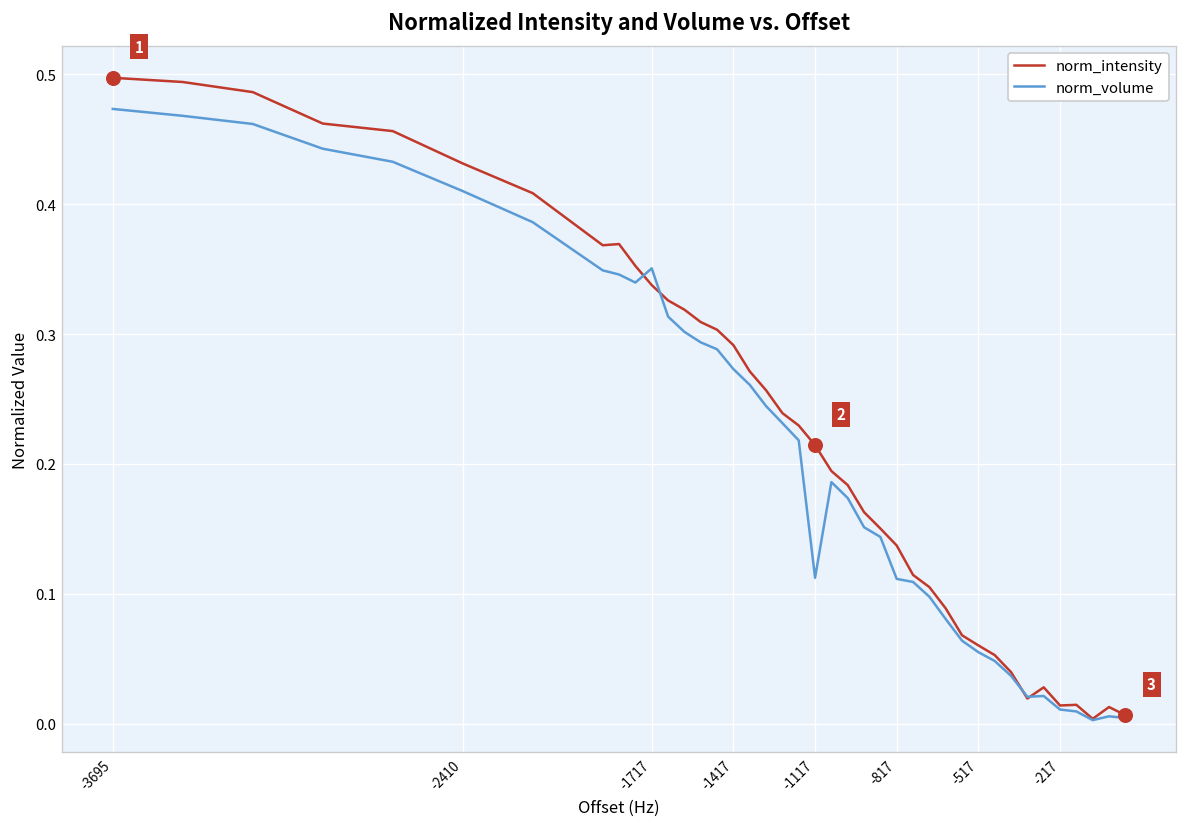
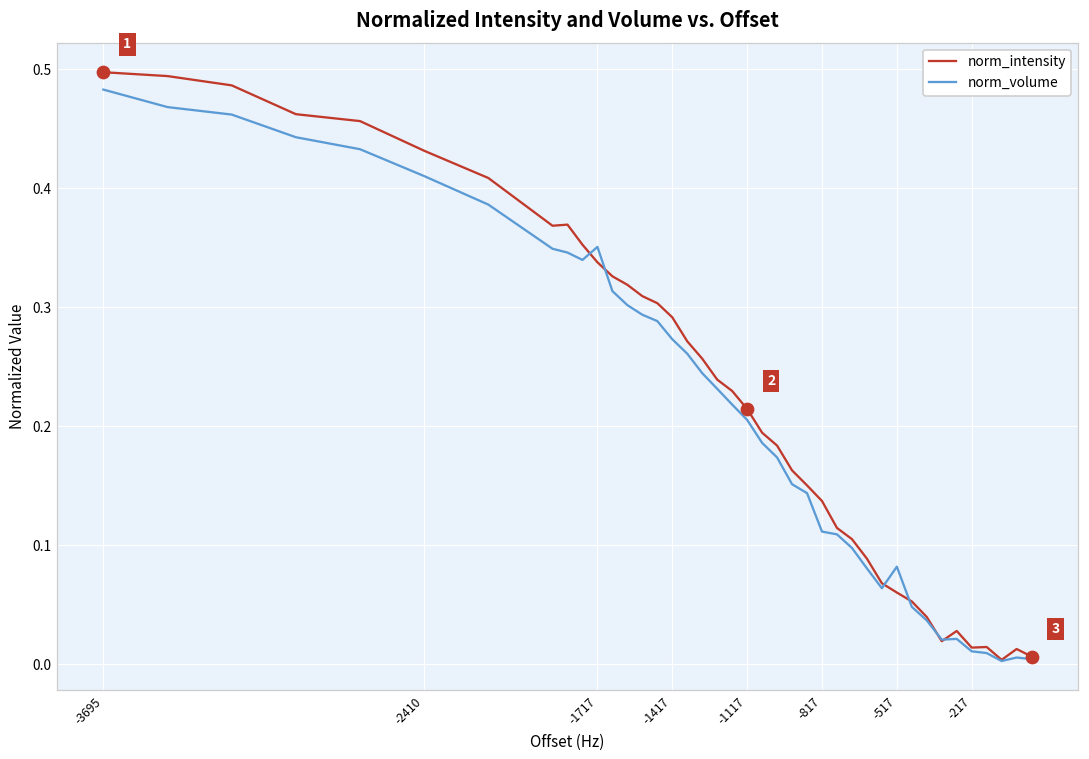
  {
    "norm_volume": {
-     "-3695": 0.473,
+     "-3695": 0.483,
      "-2410": 0.410,
      "-1717": 0.351,
      "-1417": 0.273,
-     "-1117": 0.112,
+     "-1117": 0.205,
      "-817": 0.112,
-     "-517": 0.055,
+     "-517": 0.082,
      "-217": 0.011
    }
  }
